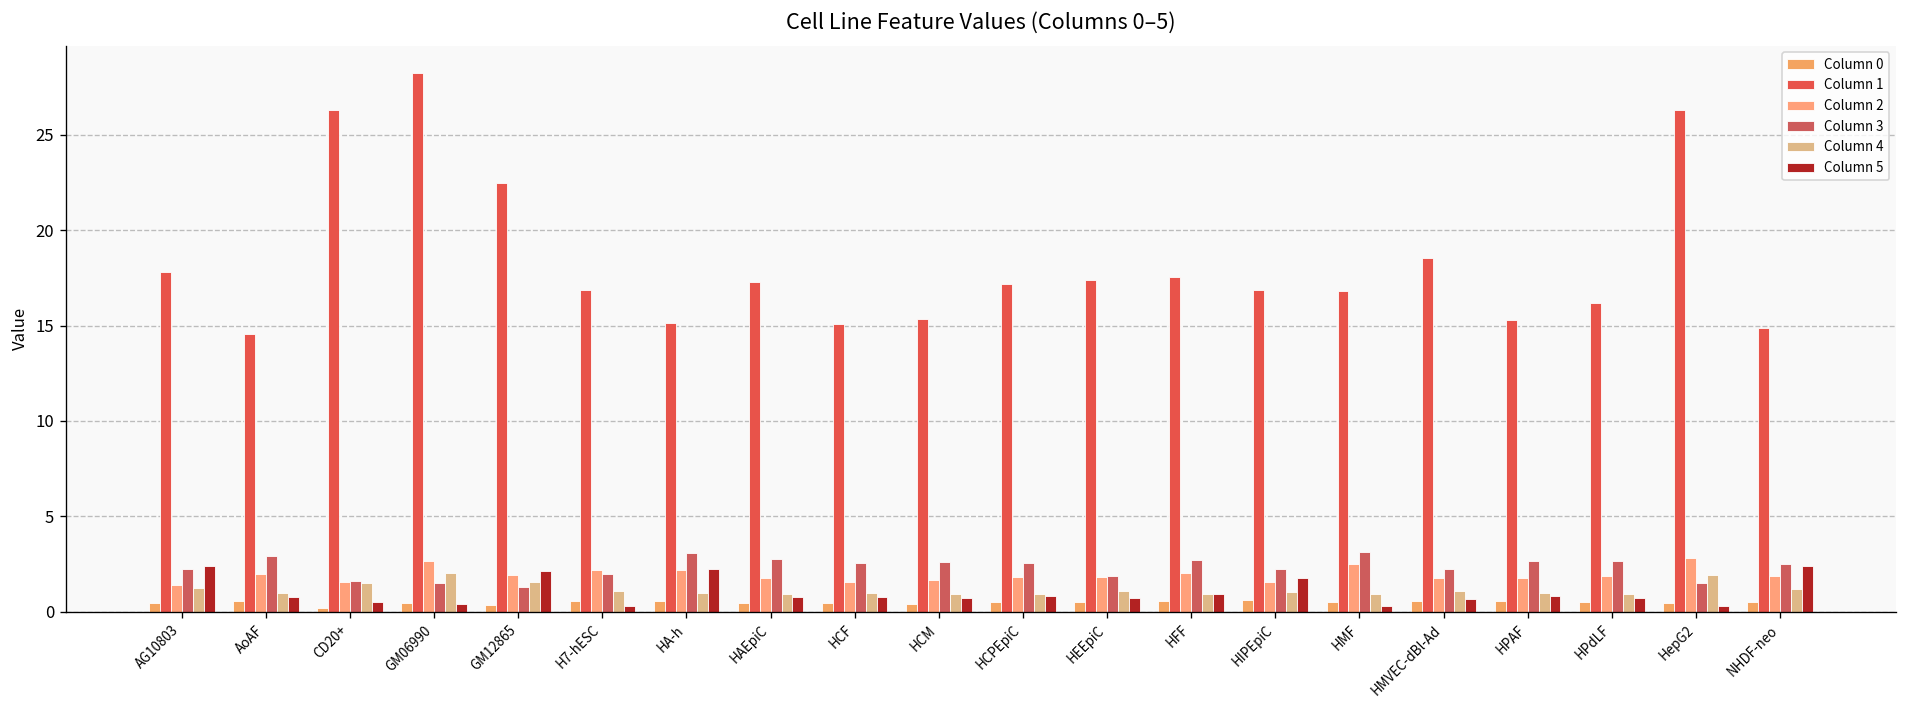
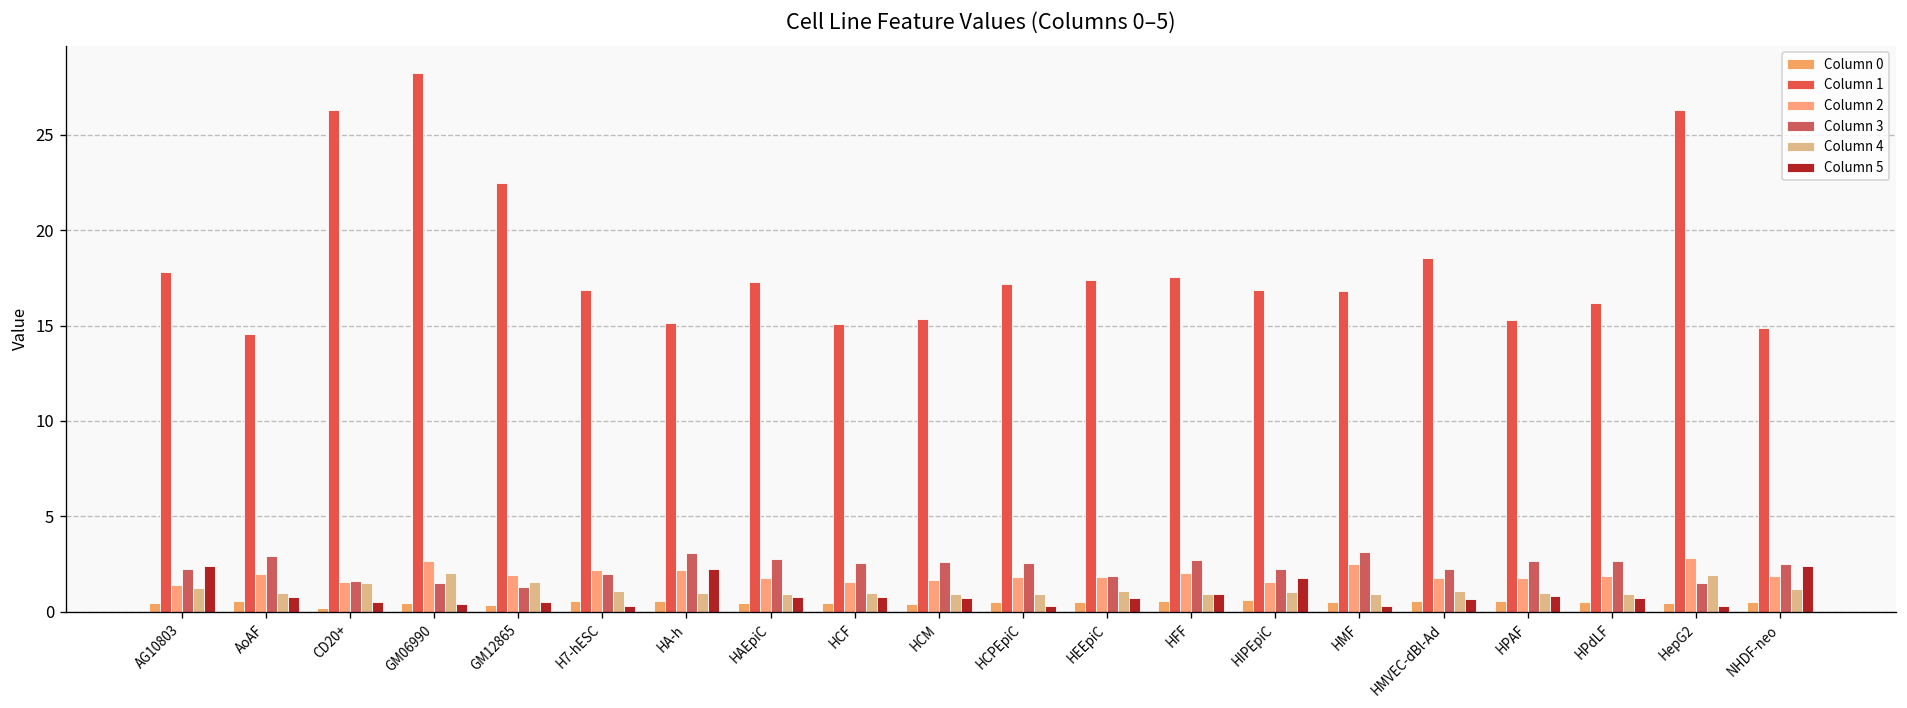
  {
    "Column 5": {
      "AG10803": 2.4,
      "AoAF": 0.8,
      "CD20+": 0.5,
      "GM06990": 0.4,
-     "GM12865": 2.2,
+     "GM12865": 0.5,
      "H7-hESC": 0.3,
      "HA-h": 2.2,
      "HAEpiC": 0.8,
      "HCF": 0.8,
      "HCM": 0.7,
-     "HCPEpiC": 0.8,
+     "HCPEpiC": 0.3,
      "HEEpiC": 0.7,
      "HFF": 0.9,
      "HIPEpiC": 1.8,
      "HMF": 0.3,
      "HMVEC-dBl-Ad": 0.7,
      "HPAF": 0.8,
      "HPdLF": 0.7,
      "HepG2": 0.3,
      "NHDF-neo": 2.4
    }
  }
